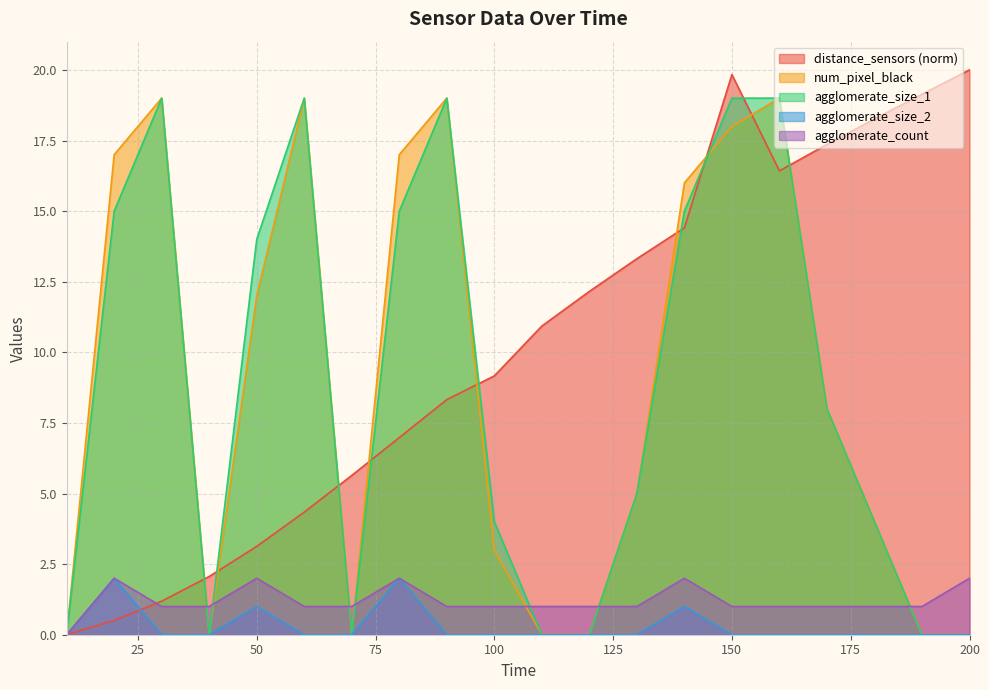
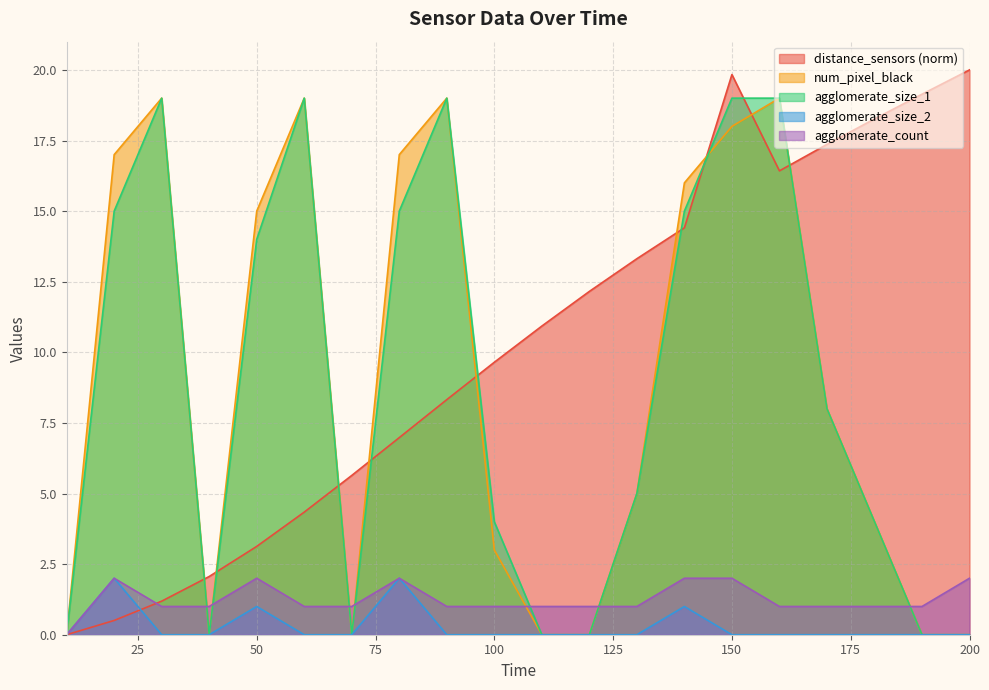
  {
    "distance_sensors (norm)": {
      "50": 3.1,
-     "100": 9.2,
+     "100": 9.6,
      "150": 19.8,
      "200": 20.0
    },
    "num_pixel_black": {
-     "50": 12,
+     "50": 15,
      "100": 3,
      "150": 18
    },
    "agglomerate_size_1": {
      "50": 14.0,
      "100": 4.0,
      "150": 19.0
    },
    "agglomerate_size_2": {
      "50": 1.0,
      "100": 0.0,
      "150": 0.0
    },
    "agglomerate_count": {
      "50": 2,
      "100": 1,
-     "150": 1,
+     "150": 2,
      "200": 2
    }
  }
